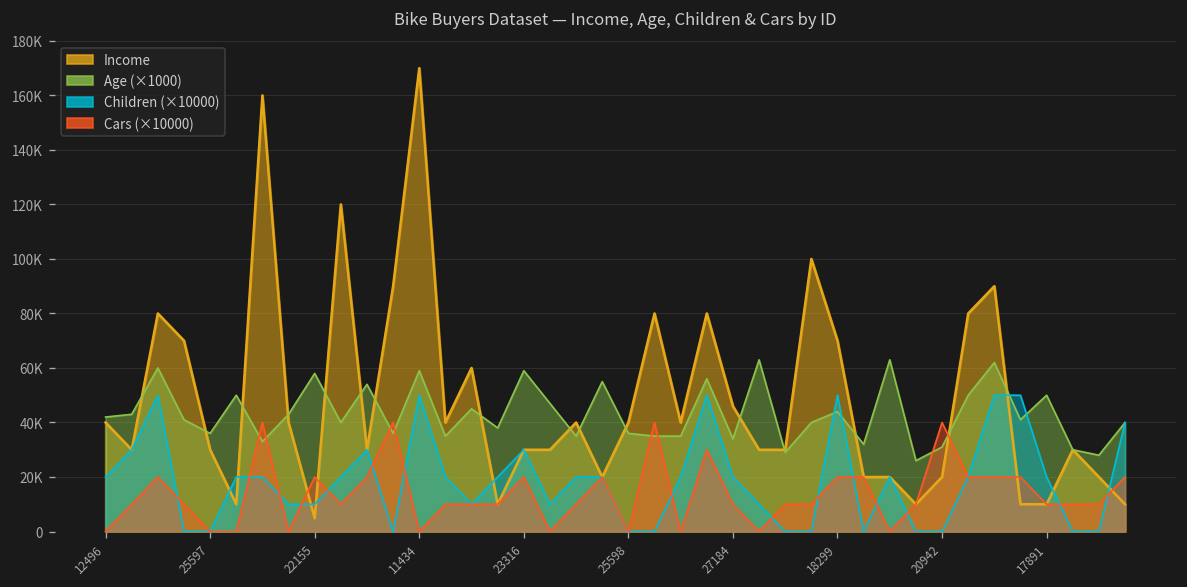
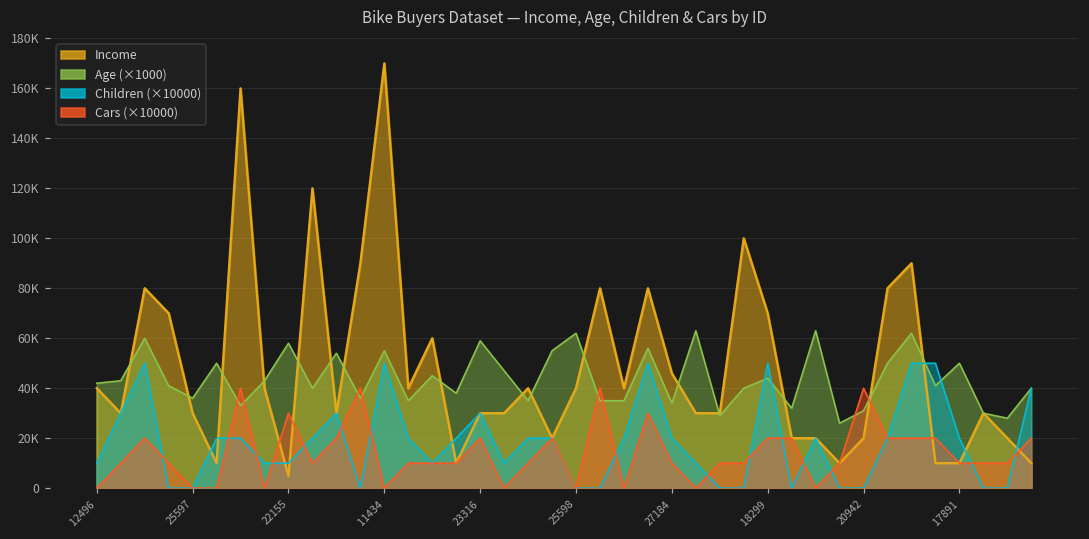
  {
    "Income": {
      "12496": 40000,
      "25597": 30000,
      "22155": 5000,
      "11434": 170000,
      "25598": 40000,
      "27184": 46000,
      "18299": 70000,
      "20942": 20000
    },
    "Age (×1000)": {
      "12496": 42000,
      "25597": 36000,
      "22155": 58000,
-     "11434": 59000,
+     "11434": 55000,
      "23316": 59000,
-     "25598": 36000,
+     "25598": 62000,
      "27184": 34000,
      "18299": 44000,
      "20942": 31000,
      "17891": 50000
    },
    "Children (×10000)": {
-     "12496": 20000,
+     "12496": 10000,
      "22155": 10000,
      "11434": 50000,
      "27184": 20000,
      "18299": 50000,
      "20942": 0,
      "17891": 20000
    },
    "Cars (×10000)": {
      "12496": 0,
-     "22155": 20000,
+     "22155": 30000,
      "11434": 0,
      "23316": 20000,
      "27184": 10000,
      "18299": 20000,
      "20942": 40000
    }
  }
